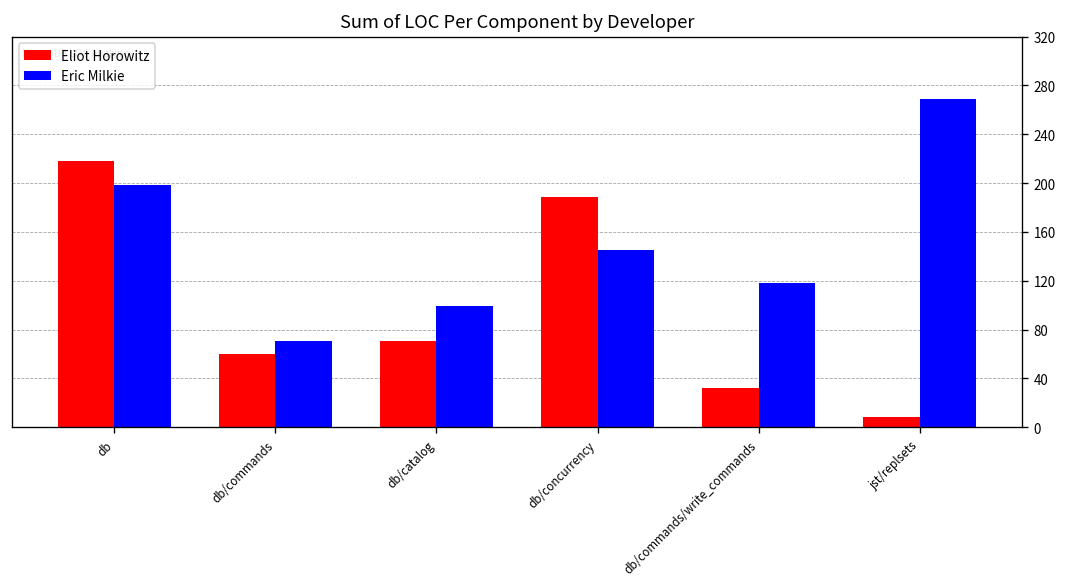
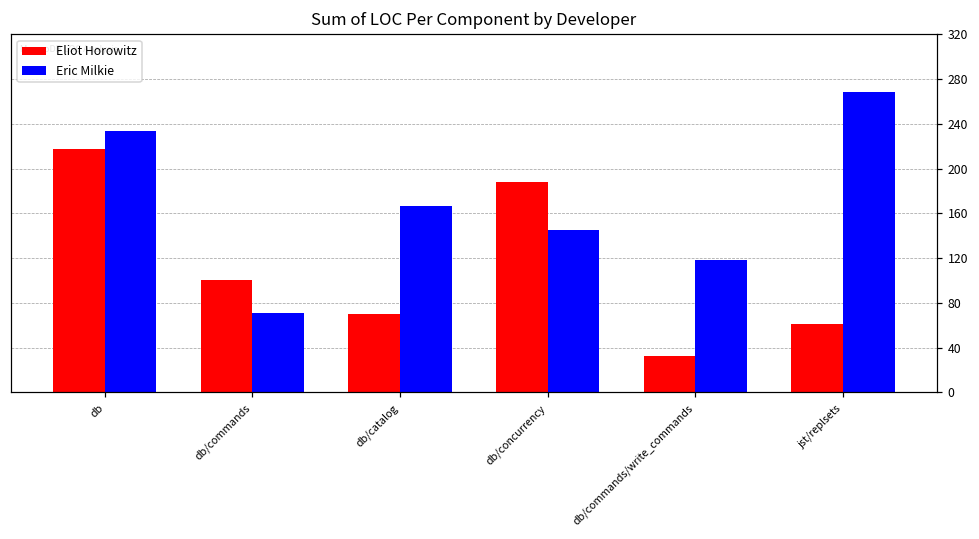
  {
    "Eliot Horowitz": {
      "db": 218,
-     "db/commands": 60,
+     "db/commands": 100,
      "db/catalog": 70,
      "db/concurrency": 188,
      "db/commands/write_commands": 32,
-     "jst/replsets": 8
+     "jst/replsets": 61
    },
    "Eric Milkie": {
-     "db": 198,
+     "db": 234,
      "db/commands": 71,
-     "db/catalog": 100,
+     "db/catalog": 167,
      "db/concurrency": 145,
      "db/commands/write_commands": 118,
      "jst/replsets": 269
    }
  }
